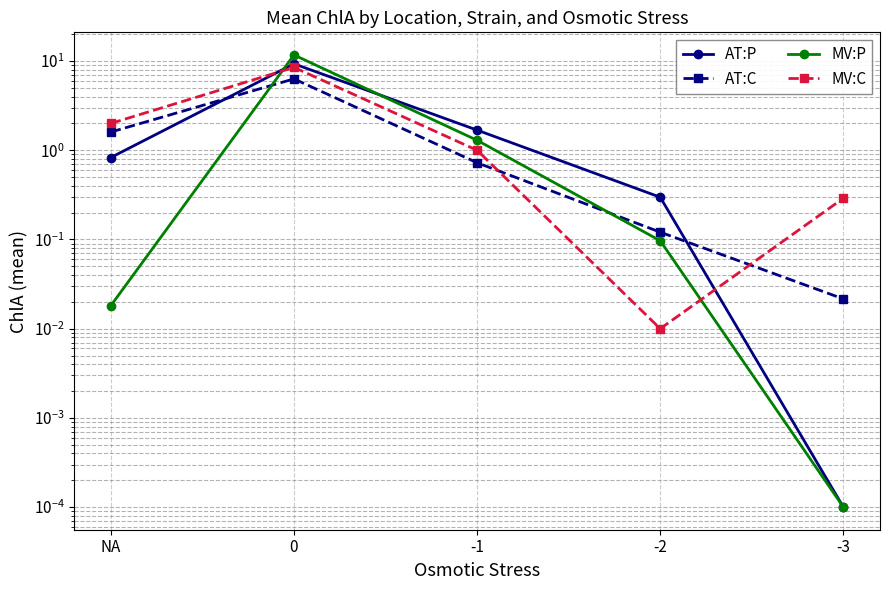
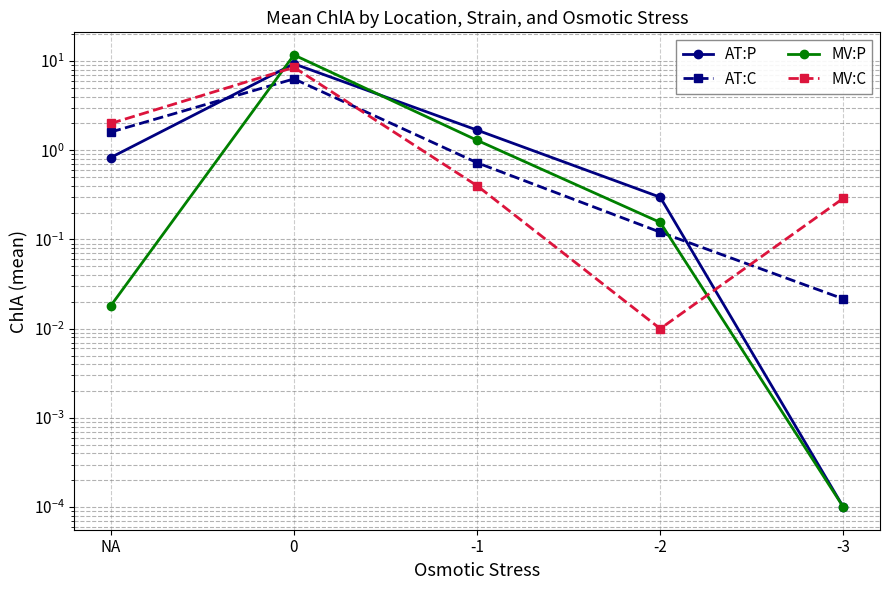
  {
    "MV:P": {
      "NA": 0.018,
      "0": 12,
      "-1": 1.3,
-     "-2": 0.10
+     "-2": 0.16
    },
    "MV:C": {
      "NA": 2.0,
      "0": 9,
-     "-1": 1.0,
+     "-1": 0.4,
      "-2": 0.010,
      "-3": 0.3
    }
  }
